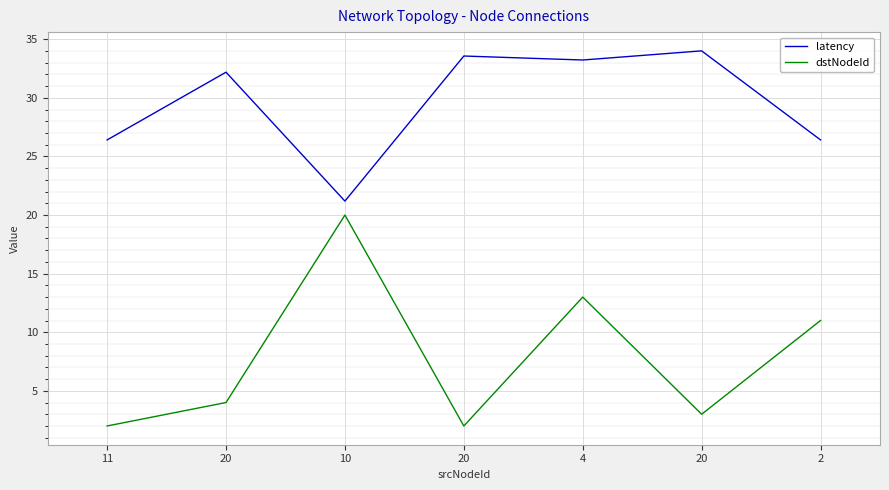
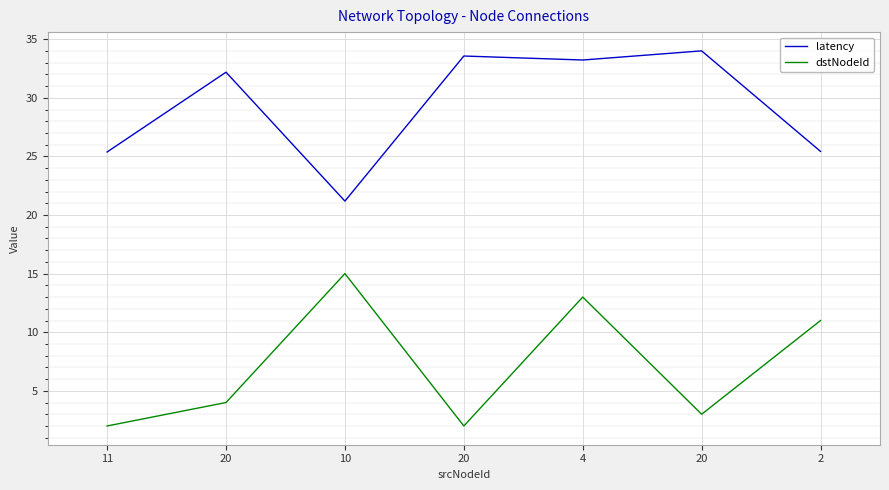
  {
    "latency": {
-     "11": 26.4,
+     "11": 25.4,
      "10": 21.2,
      "4": 33.2,
-     "2": 26.4
+     "2": 25.4
    },
    "dstNodeId": {
      "11": 2,
-     "10": 20,
+     "10": 15,
      "4": 13,
      "2": 11
    }
  }
